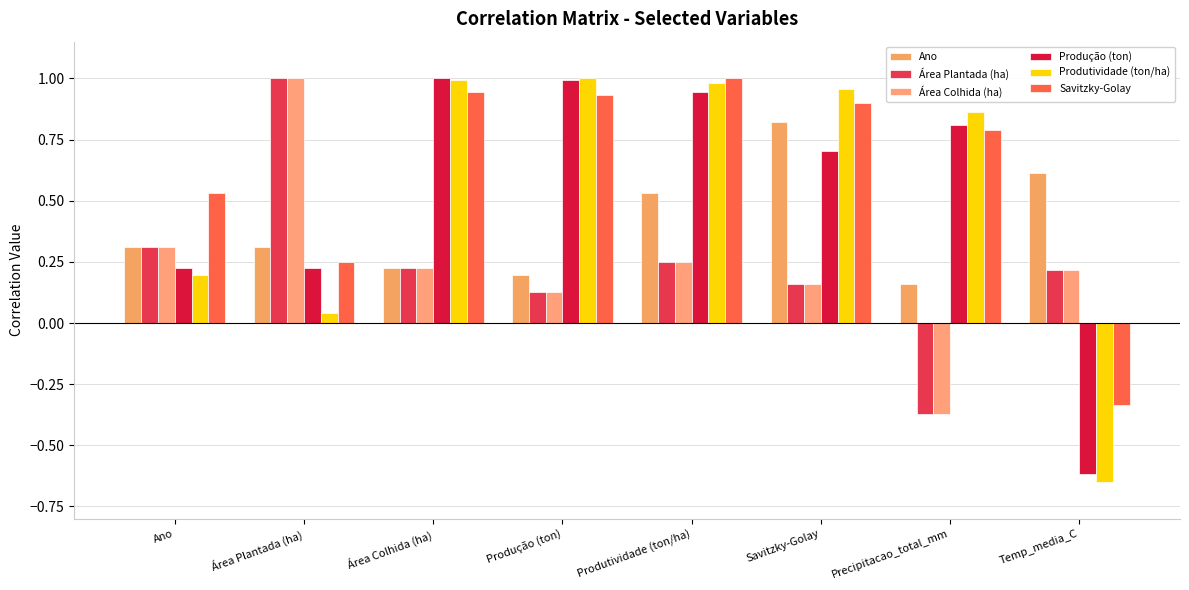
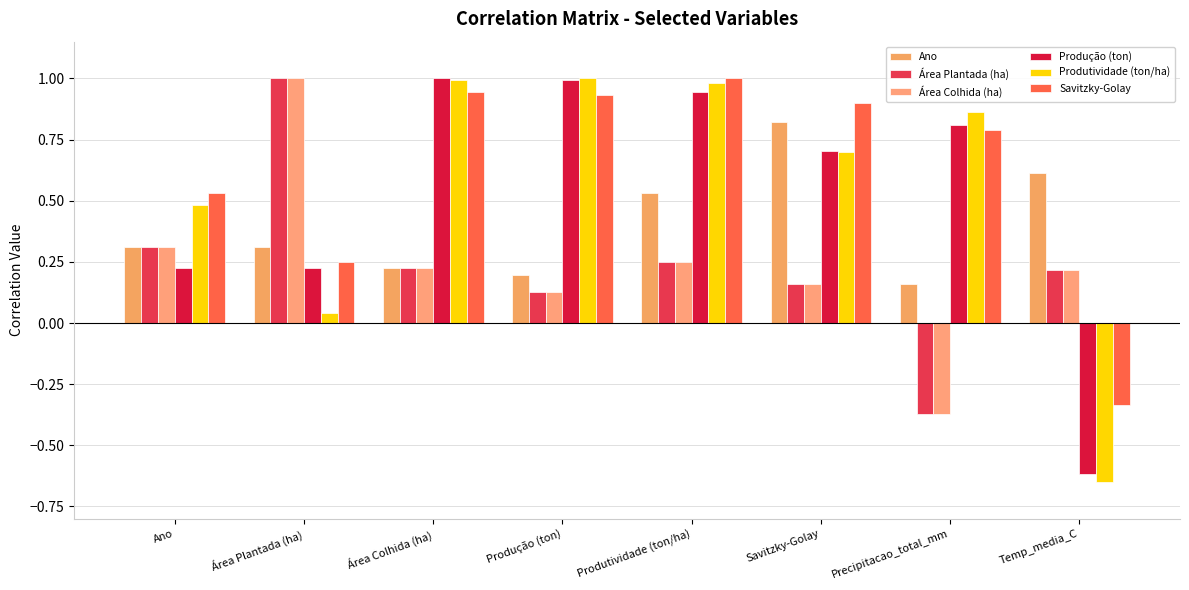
  {
    "Produtividade (ton/ha)": {
-     "Ano": 0.20,
+     "Ano": 0.48,
      "Área Plantada (ha)": 0.04,
      "Área Colhida (ha)": 1.00,
      "Produção (ton)": 1.00,
      "Produtividade (ton/ha)": 0.98,
-     "Savitzky-Golay": 0.96,
+     "Savitzky-Golay": 0.70,
      "Precipitacao_total_mm": 0.86,
      "Temp_media_C": -0.65
    }
  }
